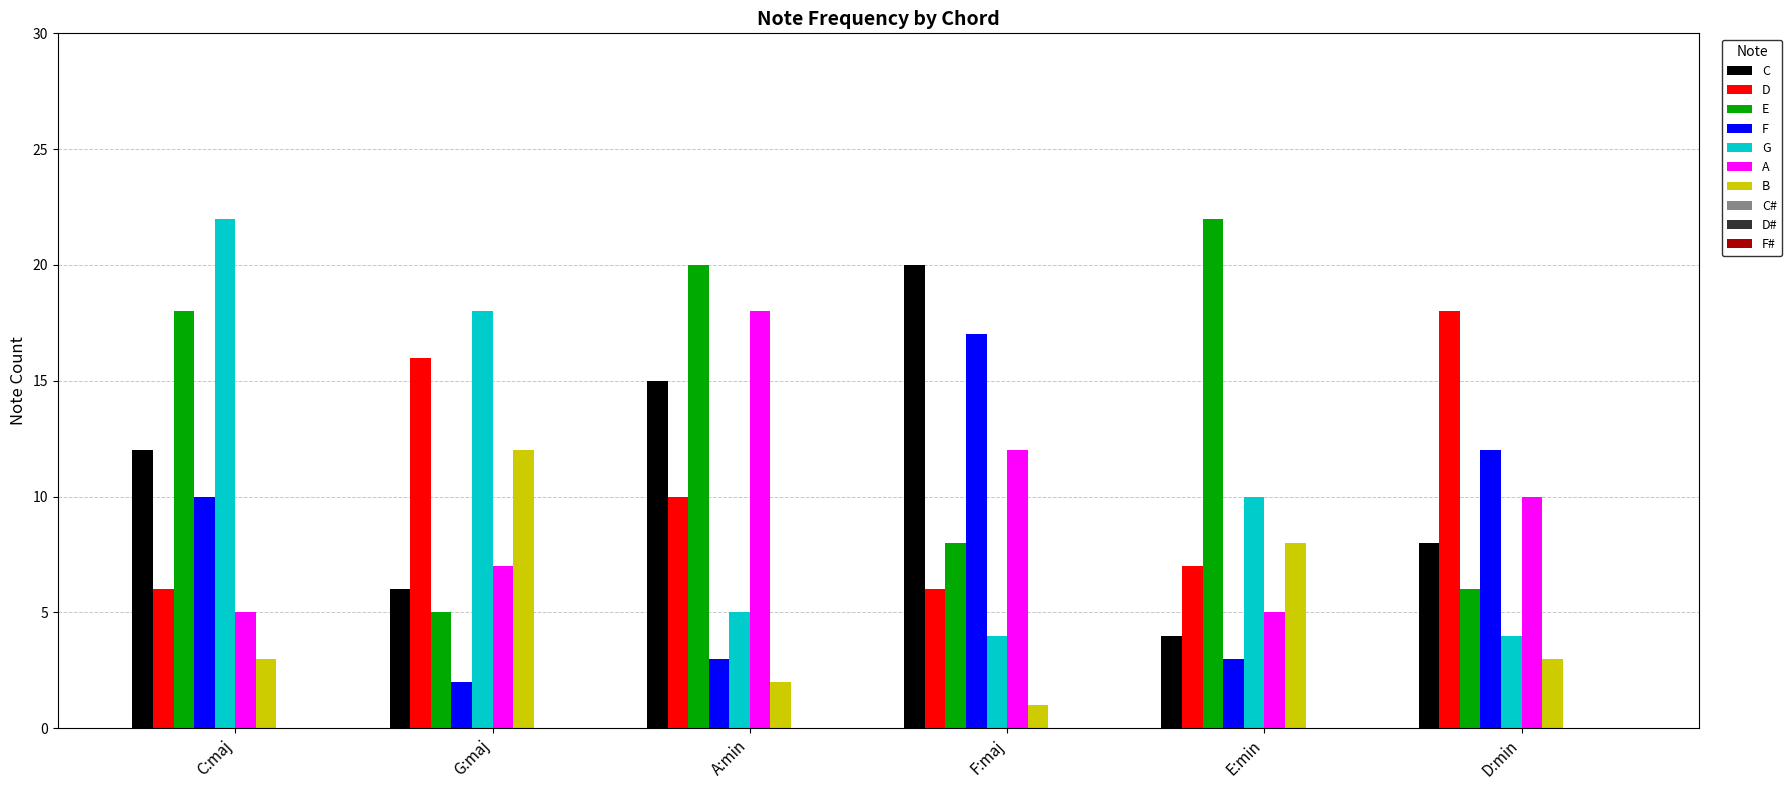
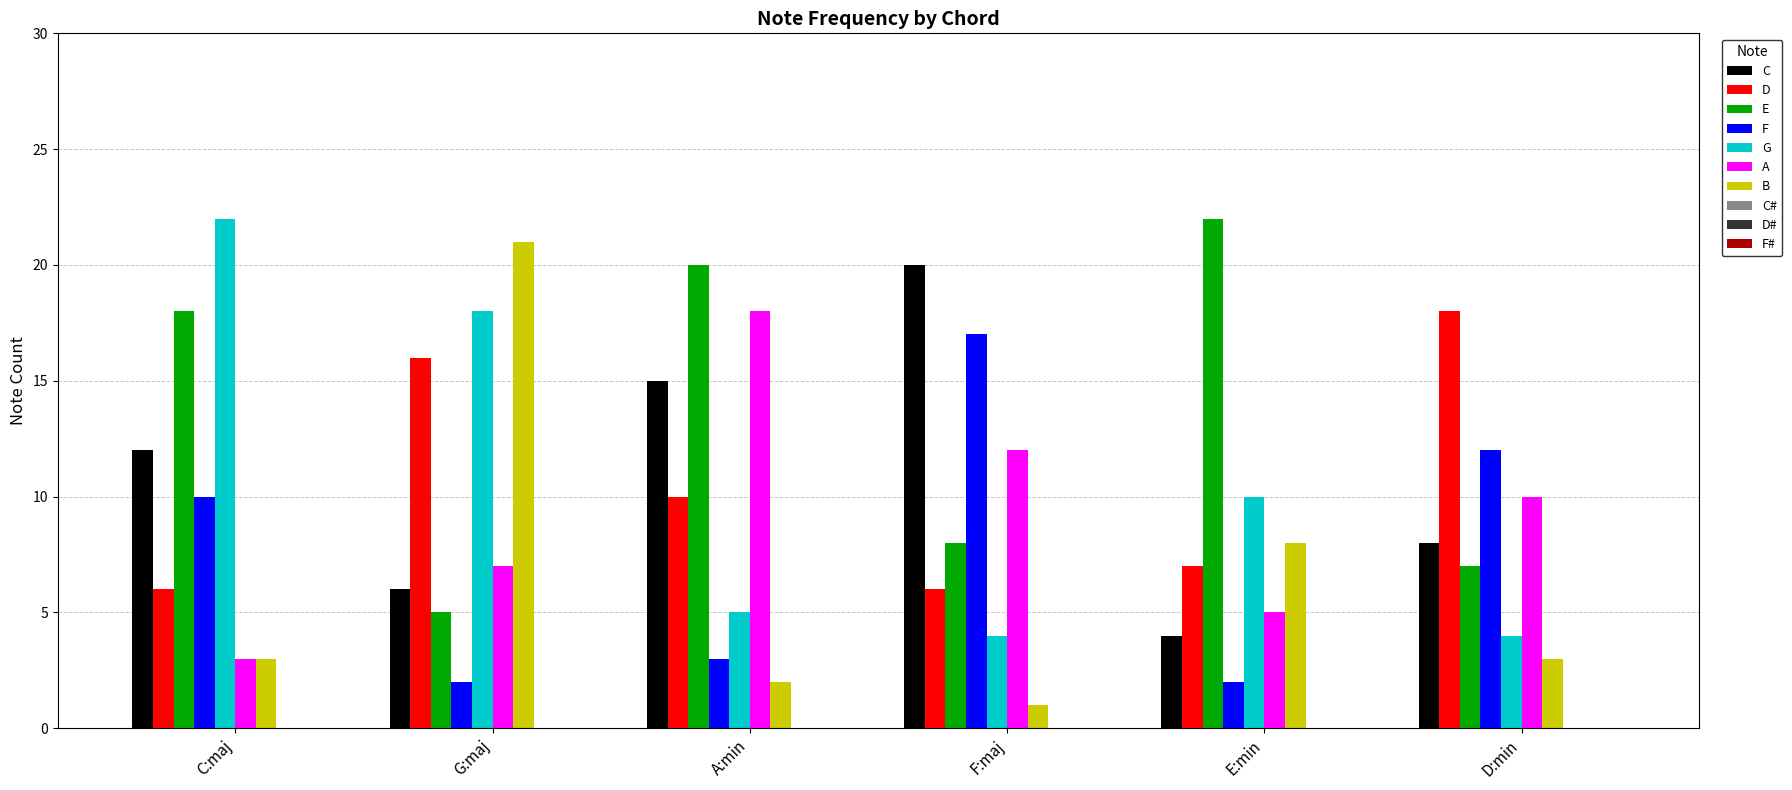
  {
    "C": {
      "C:maj": 12,
      "G:maj": 6,
      "A:min": 15,
      "F:maj": 20,
      "E:min": 4,
      "D:min": 8
    },
    "D": {
      "C:maj": 6,
      "G:maj": 16,
      "A:min": 10,
      "F:maj": 6,
      "E:min": 7,
      "D:min": 18
    },
    "E": {
      "C:maj": 18,
      "G:maj": 5,
      "A:min": 20,
      "F:maj": 8,
      "E:min": 22,
-     "D:min": 6
+     "D:min": 7
    },
    "F": {
      "C:maj": 10,
      "G:maj": 2,
      "A:min": 3,
      "F:maj": 17,
-     "E:min": 3,
+     "E:min": 2,
      "D:min": 12
    },
    "G": {
      "C:maj": 22,
      "G:maj": 18,
      "A:min": 5,
      "F:maj": 4,
      "E:min": 10,
      "D:min": 4
    },
    "A": {
-     "C:maj": 5,
+     "C:maj": 3,
      "G:maj": 7,
      "A:min": 18,
      "F:maj": 12,
      "E:min": 5,
      "D:min": 10
    },
    "B": {
      "C:maj": 3,
-     "G:maj": 12,
+     "G:maj": 21,
      "A:min": 2,
      "F:maj": 1,
      "E:min": 8,
      "D:min": 3
    },
    "C#": {
      "C:maj": 0,
      "G:maj": 0,
      "A:min": 0,
      "F:maj": 0,
      "E:min": 0,
      "D:min": 0
    },
    "D#": {
      "C:maj": 0,
      "G:maj": 0,
      "A:min": 0,
      "F:maj": 0,
      "E:min": 0,
      "D:min": 0
    },
    "F#": {
      "C:maj": 0,
      "G:maj": 0,
      "A:min": 0,
      "F:maj": 0,
      "E:min": 0,
      "D:min": 0
    }
  }
